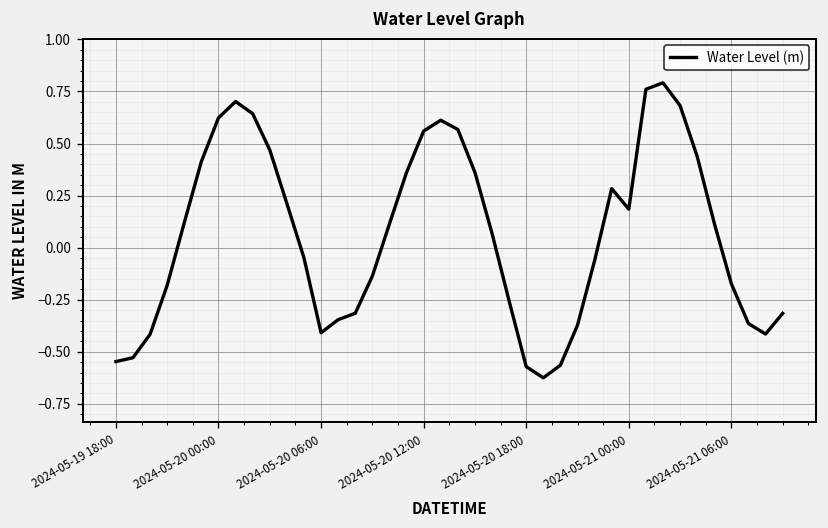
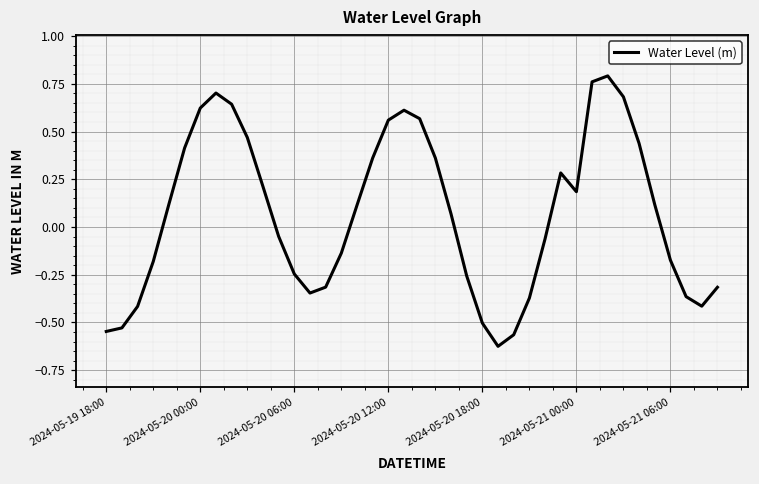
  {
    "2024-05-19 18:00": -0.55,
    "2024-05-20 00:00": 0.62,
-   "2024-05-20 06:00": -0.41,
+   "2024-05-20 06:00": -0.25,
    "2024-05-20 12:00": 0.56,
-   "2024-05-20 18:00": -0.57,
+   "2024-05-20 18:00": -0.50,
    "2024-05-21 00:00": 0.18,
    "2024-05-21 06:00": -0.17
  }
